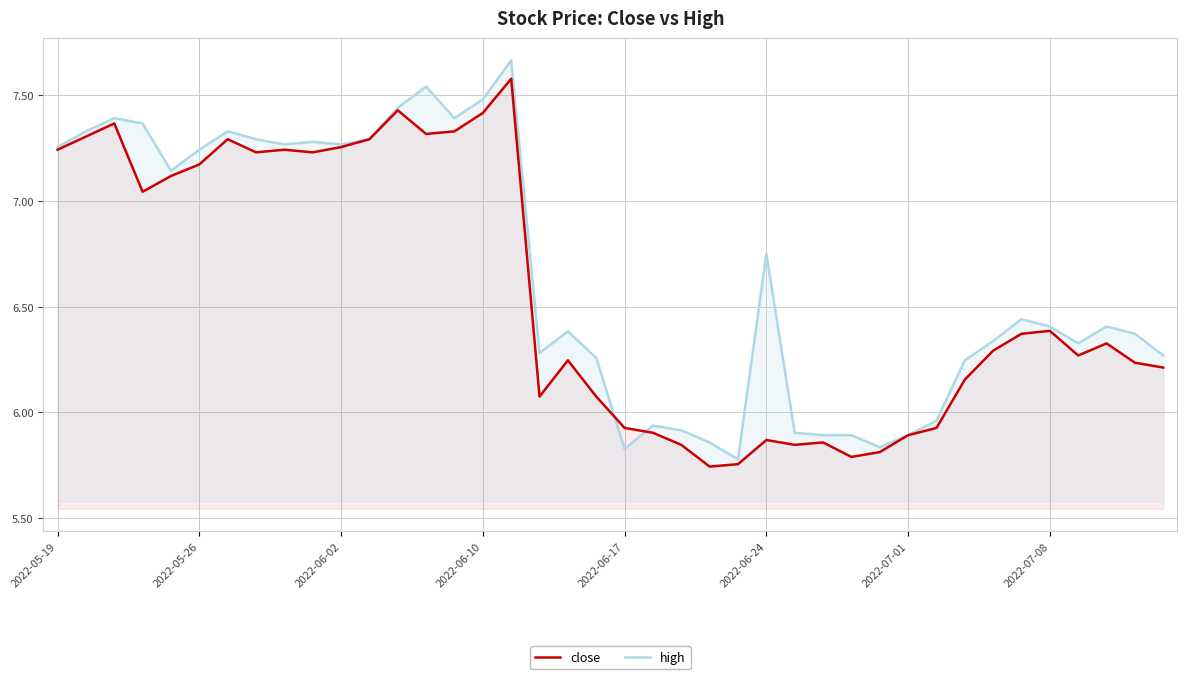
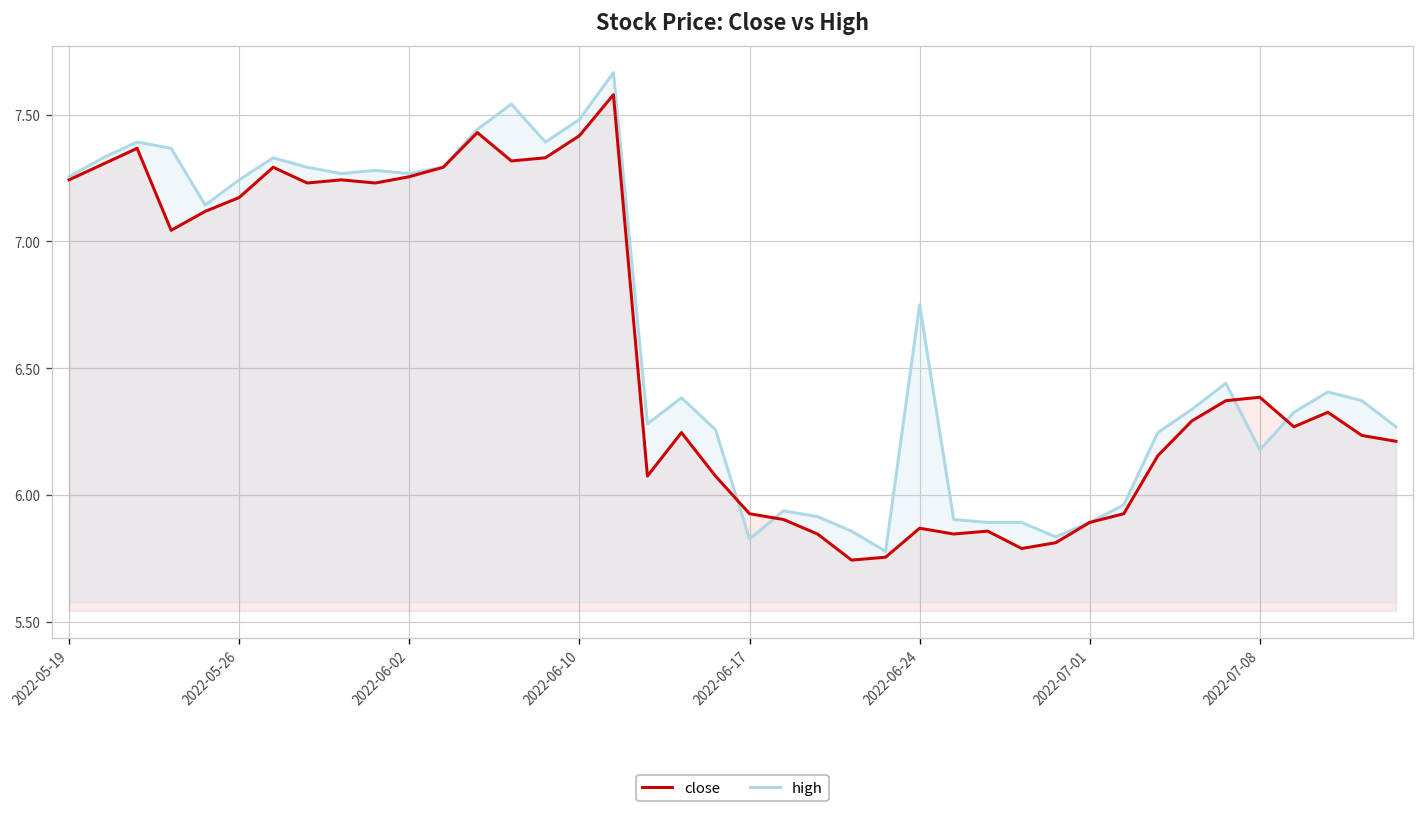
  {
    "close": {
      "2022-05-19": 7.24,
      "2022-05-26": 7.17,
      "2022-06-02": 7.26,
      "2022-06-10": 7.42,
      "2022-06-17": 5.93,
      "2022-06-24": 5.87,
      "2022-07-08": 6.39
    },
    "high": {
      "2022-05-19": 7.26,
      "2022-05-26": 7.24,
      "2022-06-02": 7.27,
      "2022-06-10": 7.48,
      "2022-06-17": 5.83,
      "2022-06-24": 6.75,
-     "2022-07-08": 6.41
+     "2022-07-08": 6.18
    }
  }
